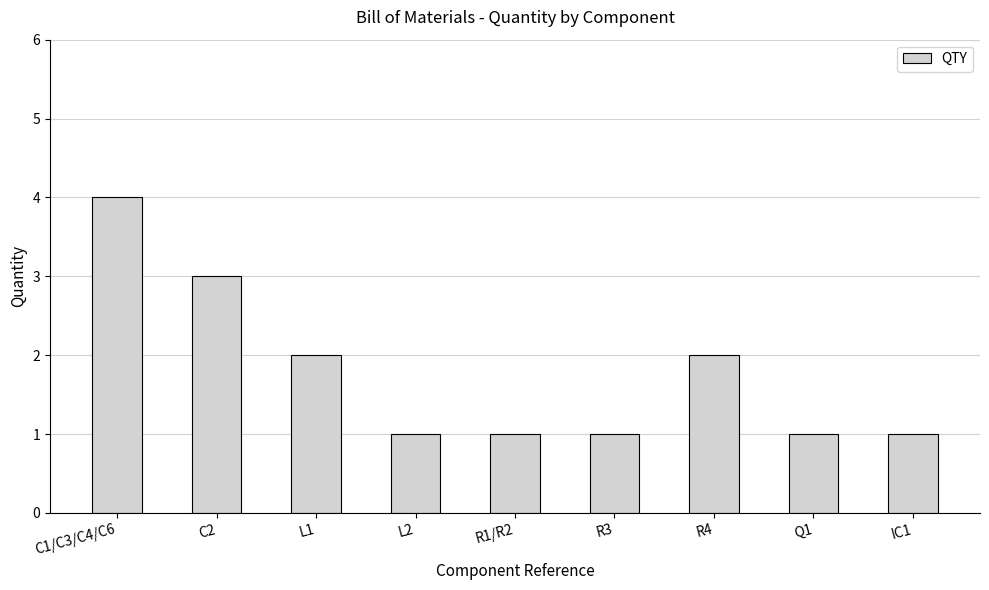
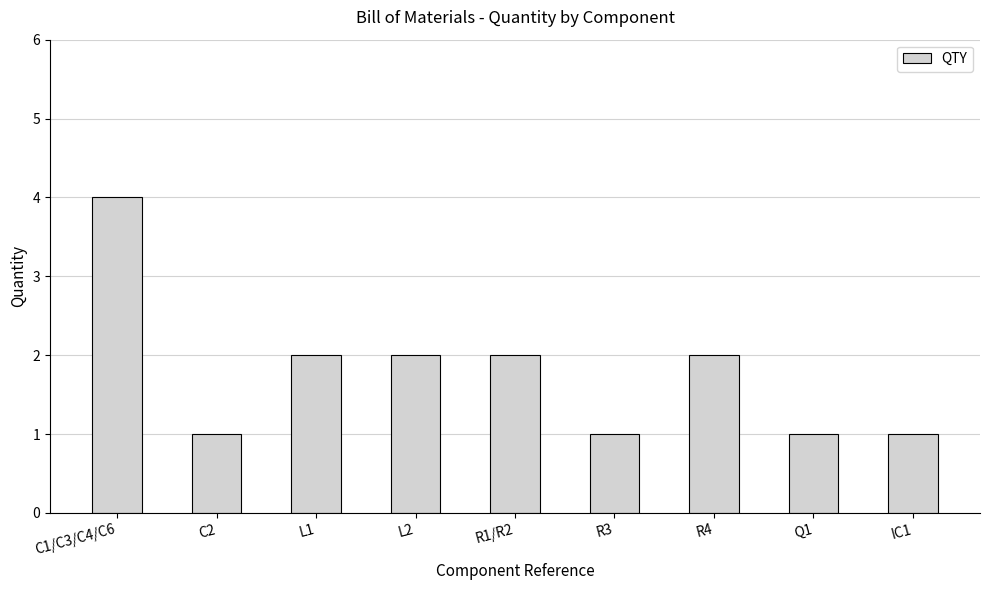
  {
    "C1/C3/C4/C6": 4,
-   "C2": 3,
+   "C2": 1,
    "L1": 2,
-   "L2": 1,
-   "R1/R2": 1,
+   "L2": 2,
+   "R1/R2": 2,
    "R3": 1,
    "R4": 2,
    "Q1": 1,
    "IC1": 1
  }
